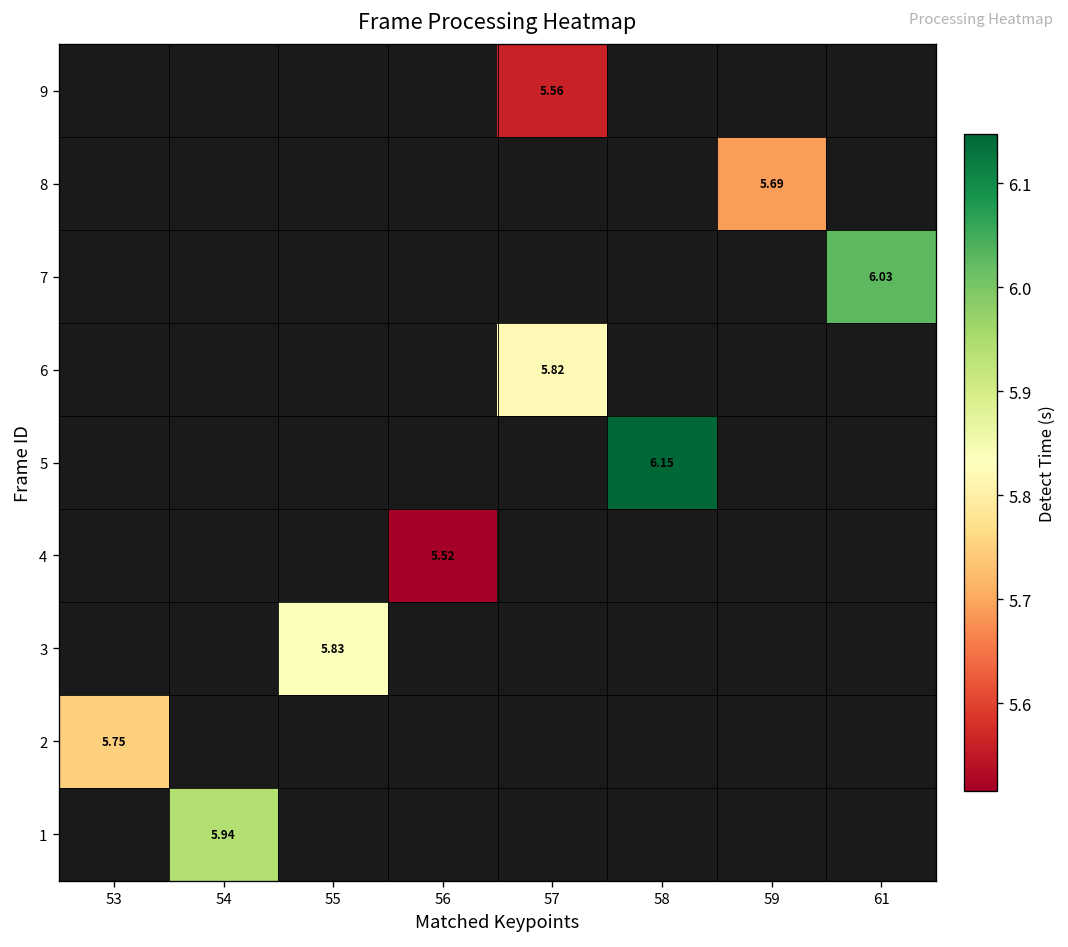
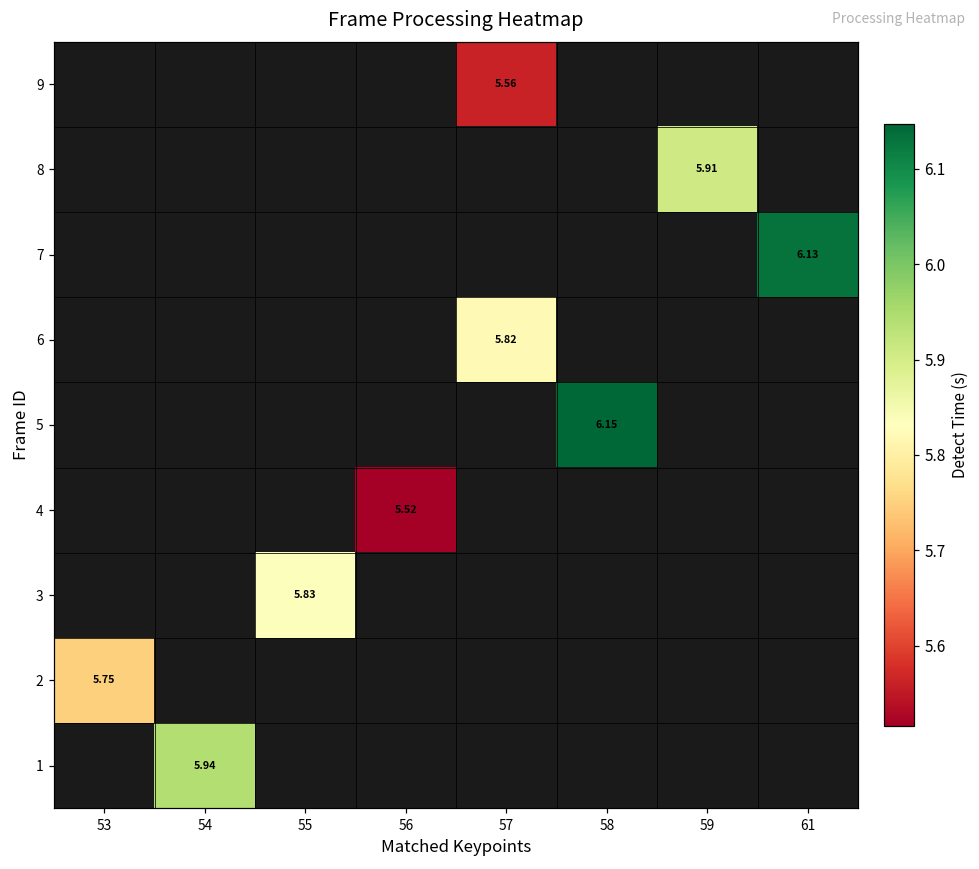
  {
    "9": {
      "57": 5.56
    },
    "8": {
-     "59": 5.69
+     "59": 5.91
    },
    "7": {
-     "61": 6.03
+     "61": 6.13
    },
    "6": {
      "57": 5.82
    },
    "5": {
      "58": 6.15
    },
    "4": {
      "56": 5.52
    },
    "3": {
      "55": 5.83
    },
    "2": {
      "53": 5.75
    },
    "1": {
      "54": 5.94
    }
  }
